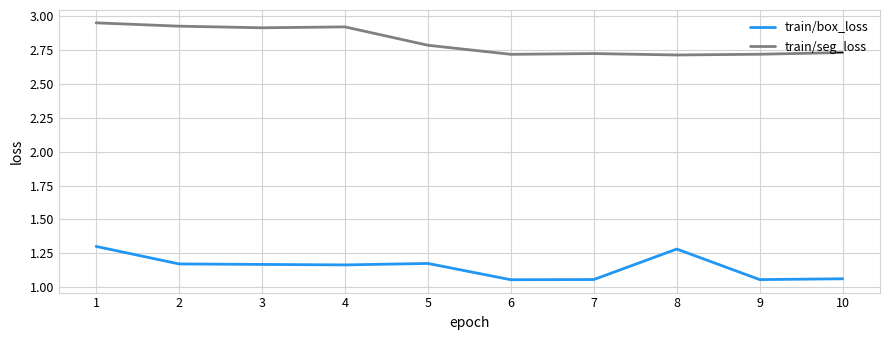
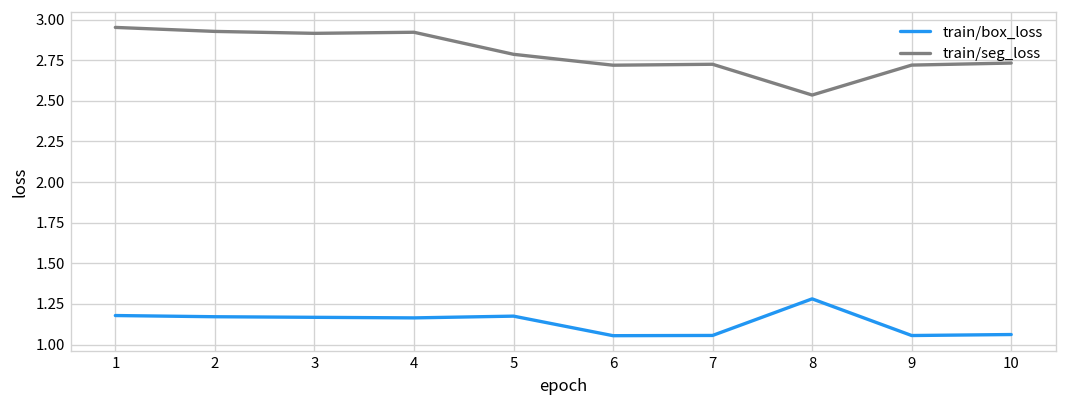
  {
    "train/box_loss": {
-     "1": 1.30,
+     "1": 1.18,
      "2": 1.17,
      "3": 1.17,
      "4": 1.16,
      "5": 1.18,
      "6": 1.05,
      "7": 1.06,
      "8": 1.28,
      "9": 1.06,
      "10": 1.06
    },
    "train/seg_loss": {
      "1": 2.95,
      "2": 2.93,
      "3": 2.91,
      "4": 2.92,
      "5": 2.79,
      "6": 2.72,
      "7": 2.72,
-     "8": 2.71,
+     "8": 2.54,
      "9": 2.72,
      "10": 2.73
    }
  }
